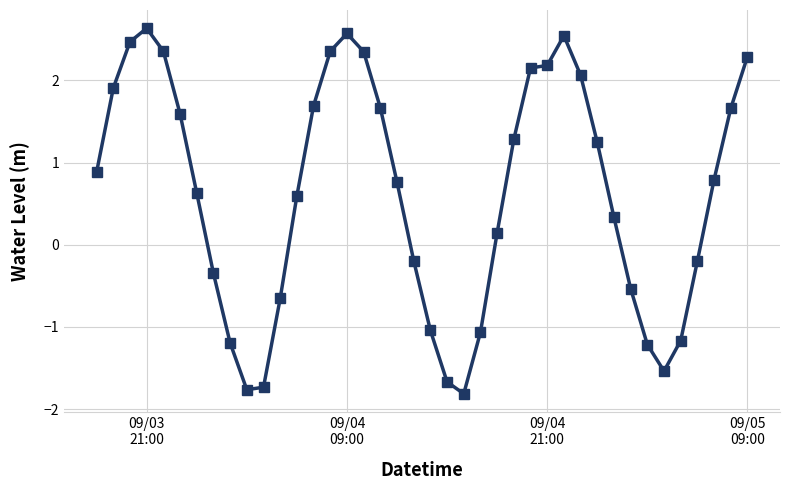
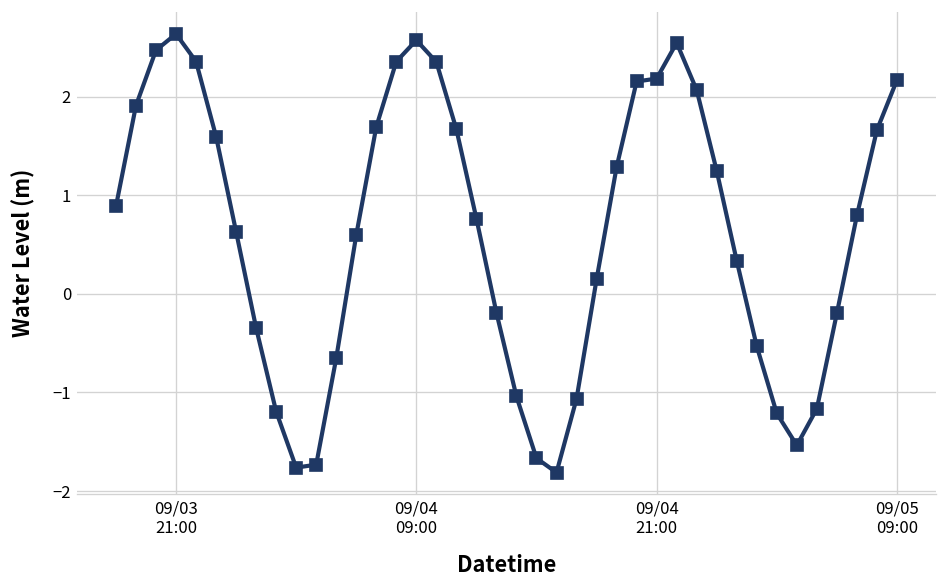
  {
    "09/03 21:00": 2.6,
    "09/04 09:00": 2.6,
    "09/04 21:00": 2.2,
-   "09/05 09:00": 2.3
+   "09/05 09:00": 2.2
  }
